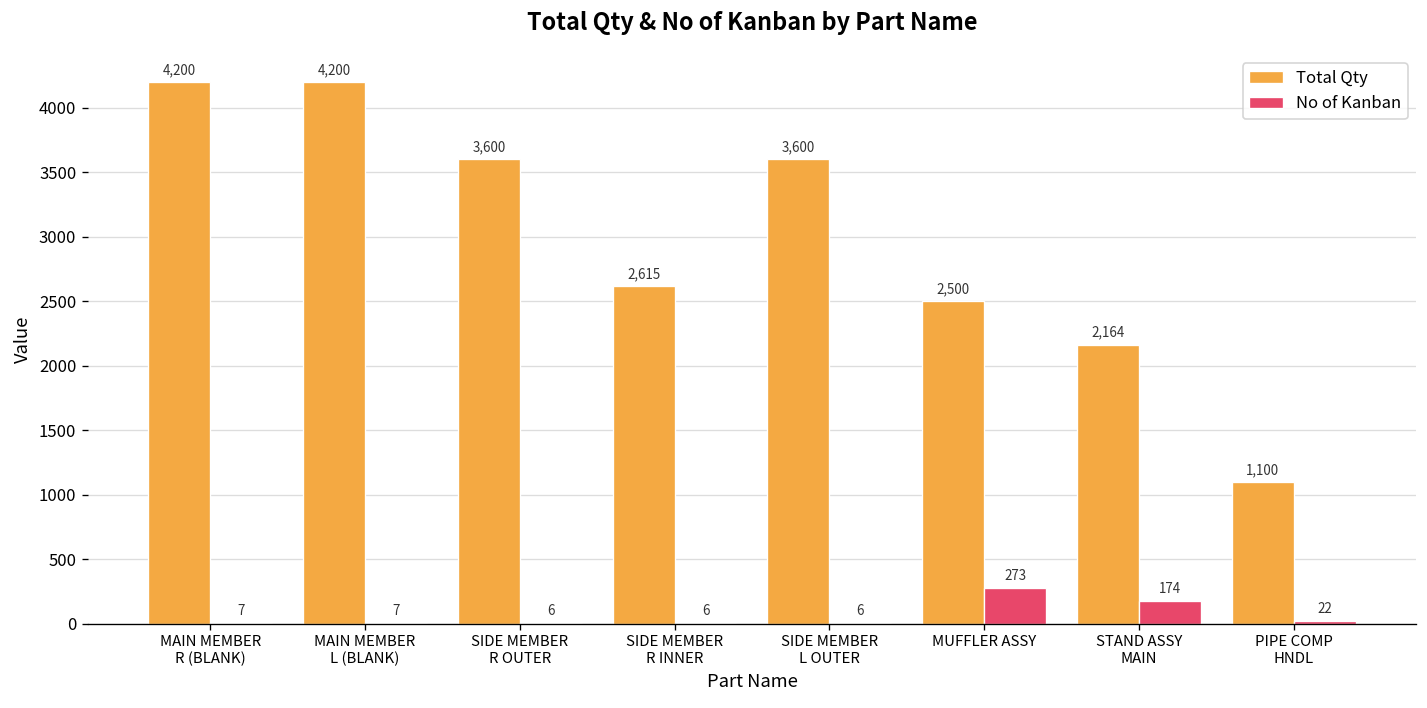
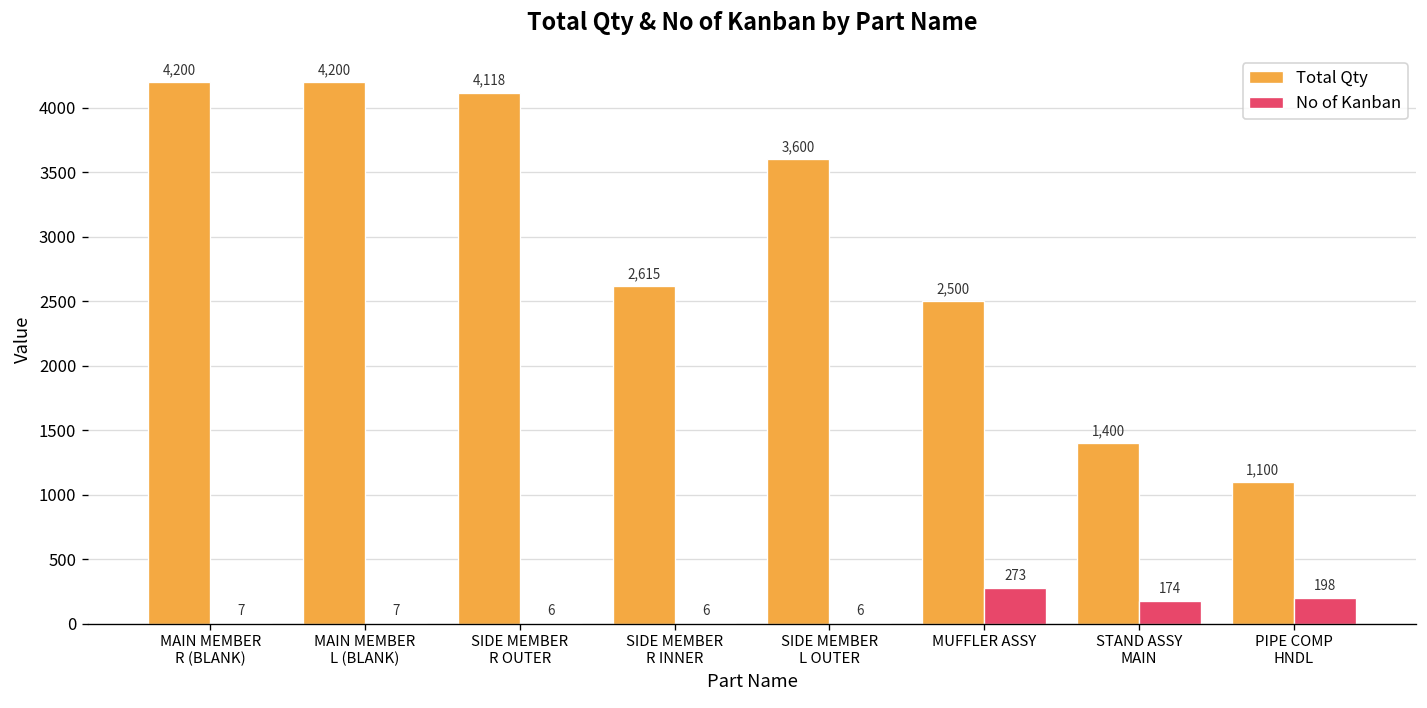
  {
    "Total Qty": {
      "MAIN MEMBER R (BLANK)": "4,200",
      "MAIN MEMBER L (BLANK)": "4,200",
-     "SIDE MEMBER R OUTER": "3,600",
+     "SIDE MEMBER R OUTER": "4,118",
      "SIDE MEMBER R INNER": "2,615",
      "SIDE MEMBER L OUTER": "3,600",
      "MUFFLER ASSY": "2,500",
-     "STAND ASSY MAIN": "2,164",
+     "STAND ASSY MAIN": "1,400",
      "PIPE COMP HNDL": "1,100"
    },
    "No of Kanban": {
      "MAIN MEMBER R (BLANK)": "7",
      "MAIN MEMBER L (BLANK)": "7",
      "SIDE MEMBER R OUTER": "6",
      "SIDE MEMBER R INNER": "6",
      "SIDE MEMBER L OUTER": "6",
      "MUFFLER ASSY": "273",
      "STAND ASSY MAIN": "174",
-     "PIPE COMP HNDL": "22"
+     "PIPE COMP HNDL": "198"
    }
  }
